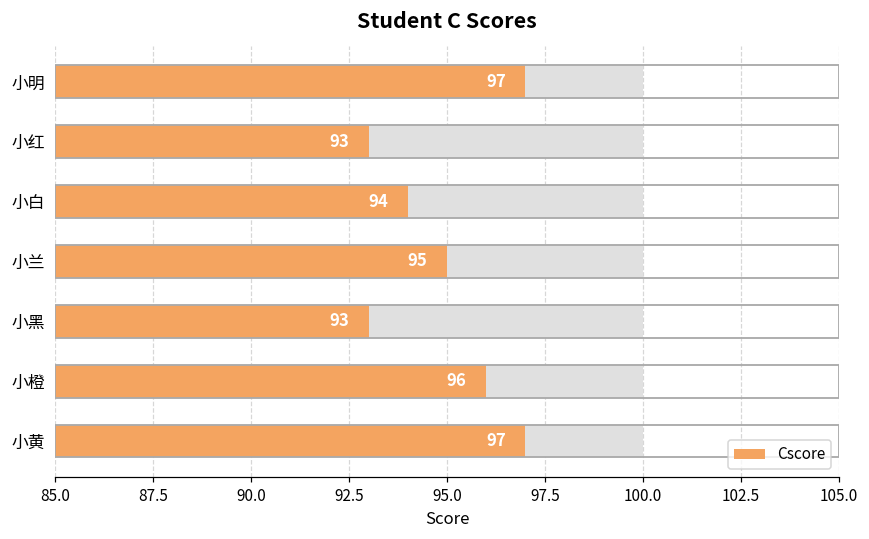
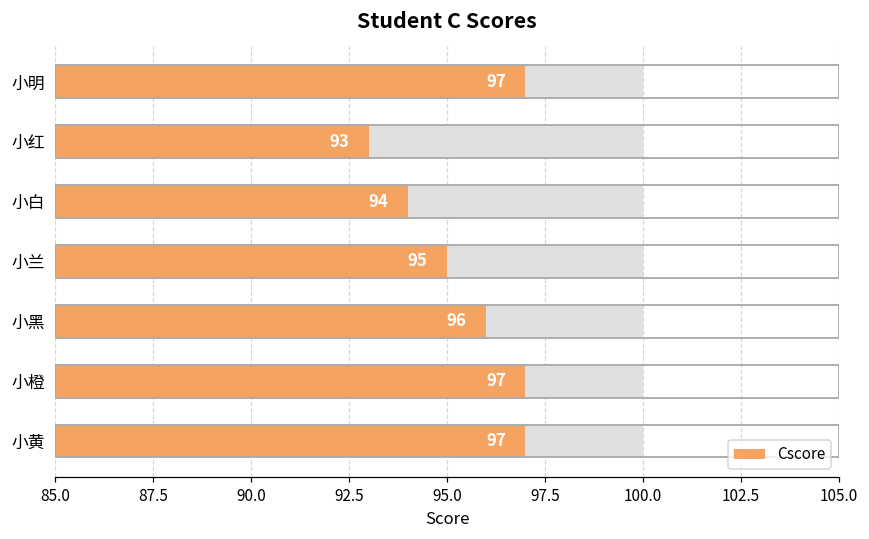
  {
    "Cscore": {
-     "小黑": 93,
-     "小橙": 96
+     "小黑": 96,
+     "小橙": 97
    }
  }
